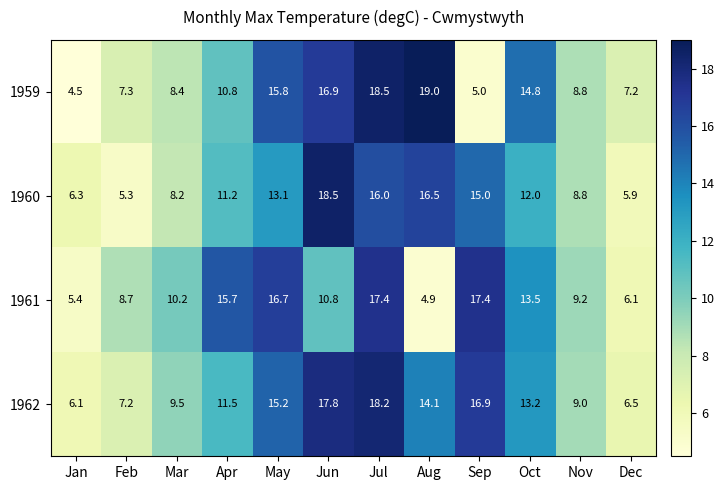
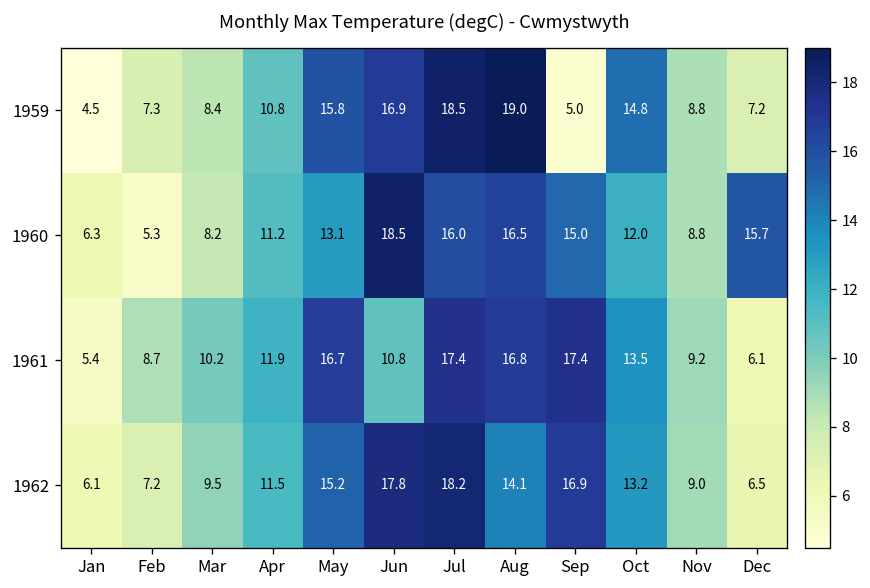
  {
    "1959": {
      "Jan": 4.5,
      "Feb": 7.3,
      "Mar": 8.4,
      "Apr": 10.8,
      "May": 15.8,
      "Jun": 16.9,
      "Jul": 18.5,
      "Aug": 19.0,
      "Sep": 5.0,
      "Oct": 14.8,
      "Nov": 8.8,
      "Dec": 7.2
    },
    "1960": {
      "Jan": 6.3,
      "Feb": 5.3,
      "Mar": 8.2,
      "Apr": 11.2,
      "May": 13.1,
      "Jun": 18.5,
      "Jul": 16.0,
      "Aug": 16.5,
      "Sep": 15.0,
      "Oct": 12.0,
      "Nov": 8.8,
-     "Dec": 5.9
+     "Dec": 15.7
    },
    "1961": {
      "Jan": 5.4,
      "Feb": 8.7,
      "Mar": 10.2,
-     "Apr": 15.7,
+     "Apr": 11.9,
      "May": 16.7,
      "Jun": 10.8,
      "Jul": 17.4,
-     "Aug": 4.9,
+     "Aug": 16.8,
      "Sep": 17.4,
      "Oct": 13.5,
      "Nov": 9.2,
      "Dec": 6.1
    },
    "1962": {
      "Jan": 6.1,
      "Feb": 7.2,
      "Mar": 9.5,
      "Apr": 11.5,
      "May": 15.2,
      "Jun": 17.8,
      "Jul": 18.2,
      "Aug": 14.1,
      "Sep": 16.9,
      "Oct": 13.2,
      "Nov": 9.0,
      "Dec": 6.5
    }
  }
